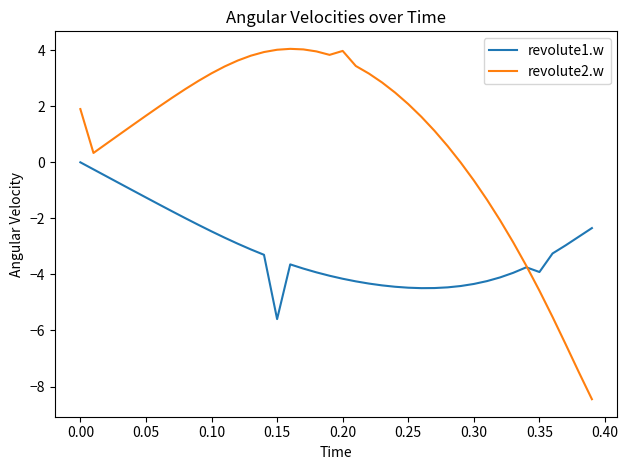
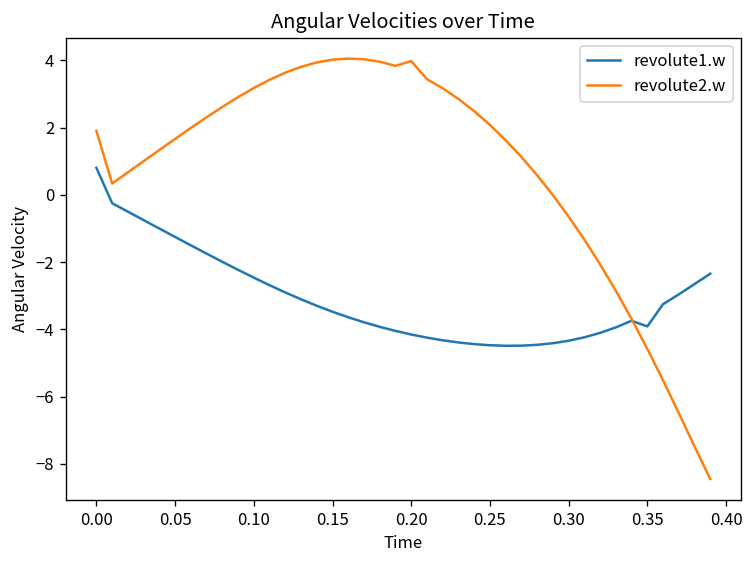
  {
    "revolute1.w": {
-     "0.00": 0.0,
+     "0.00": 0.8,
      "0.05": -1.3,
      "0.10": -2.5,
-     "0.15": -5.6,
+     "0.15": -3.5,
      "0.20": -4.2,
      "0.25": -4.5,
      "0.30": -4.3,
      "0.35": -3.9
    },
    "revolute2.w": {
      "0.00": 1.9,
      "0.05": 1.7,
      "0.10": 3.2,
      "0.15": 4.0,
      "0.20": 4.0,
      "0.25": 2.1,
      "0.30": -0.6,
      "0.35": -4.6
    }
  }
